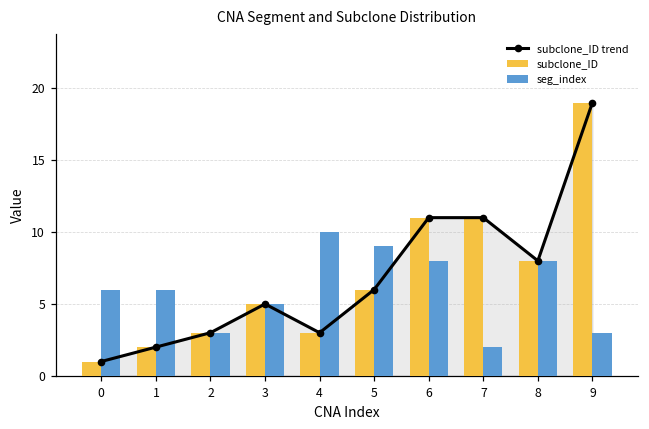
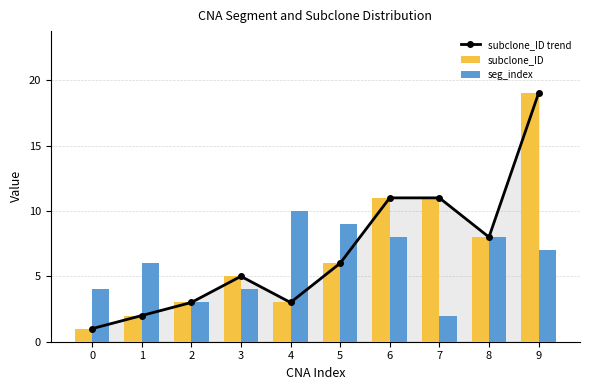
  {
    "subclone_ID": {
      "0": 1,
      "1": 2,
      "2": 3,
      "3": 5,
      "4": 3,
      "5": 6,
      "6": 11,
      "7": 11,
      "8": 8,
      "9": 19
    },
    "subclone_ID trend": {
      "0": 1,
      "1": 2,
      "2": 3,
      "3": 5,
      "4": 3,
      "5": 6,
      "6": 11,
      "7": 11,
      "8": 8,
      "9": 19
    },
    "seg_index": {
-     "0": 6,
+     "0": 4,
      "1": 6,
      "2": 3,
-     "3": 5,
+     "3": 4,
      "4": 10,
      "5": 9,
      "6": 8,
      "7": 2,
      "8": 8,
-     "9": 3
+     "9": 7
    }
  }
